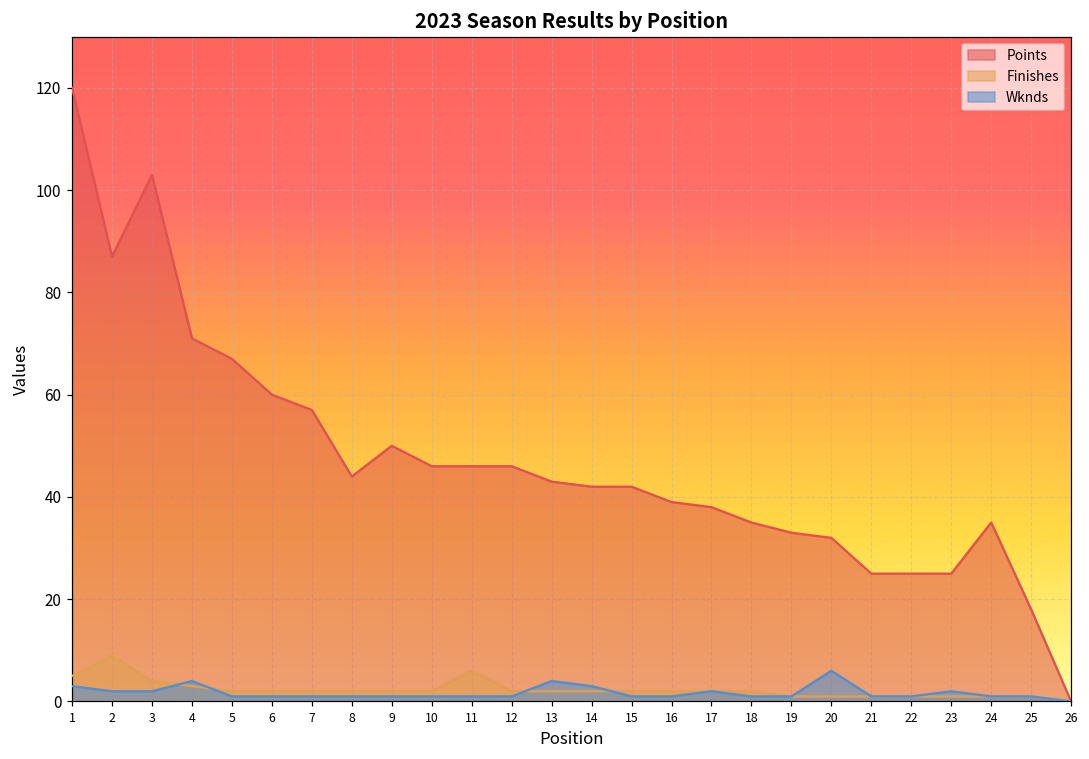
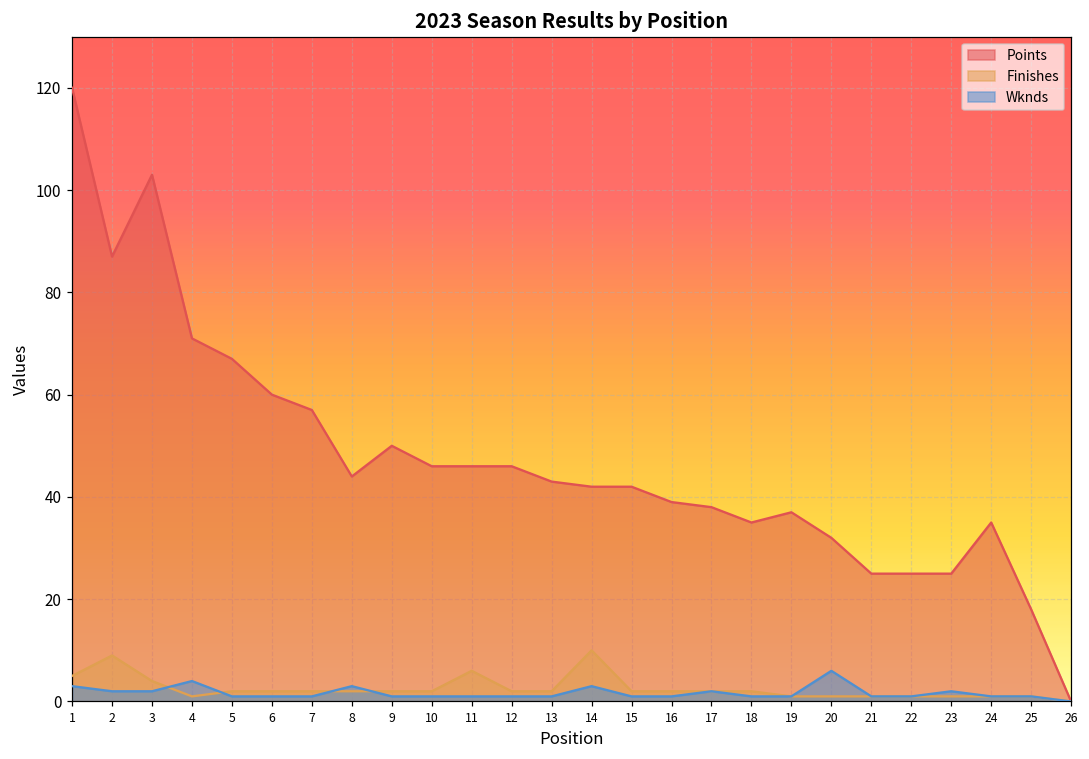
  {
    "Points": {
      "1": 120,
      "2": 87,
      "3": 103,
      "4": 71,
      "5": 67,
      "6": 60,
      "7": 57,
      "8": 44,
      "9": 50,
      "10": 46,
      "11": 46,
      "12": 46,
      "13": 43,
      "14": 42,
      "15": 42,
      "16": 39,
      "17": 38,
      "18": 35,
-     "19": 33,
+     "19": 37,
      "20": 32,
      "21": 25,
      "22": 25,
      "23": 25,
      "24": 35,
      "25": 18
    },
    "Finishes": {
      "1": 5,
      "2": 9,
      "3": 4,
-     "4": 3,
+     "4": 1,
      "5": 2,
      "6": 2,
      "7": 2,
      "8": 2,
      "9": 2,
      "10": 2,
      "11": 6,
      "12": 2,
      "13": 2,
-     "14": 2,
+     "14": 10,
      "15": 2,
      "16": 2,
      "18": 2,
      "20": 1,
      "23": 1
    },
    "Wknds": {
      "1": 3,
      "2": 2,
      "3": 2,
      "4": 4,
      "5": 1,
      "6": 1,
      "7": 1,
-     "8": 1,
+     "8": 3,
      "9": 1,
      "10": 1,
      "11": 1,
      "12": 1,
-     "13": 4,
+     "13": 1,
      "14": 3,
      "15": 1,
      "16": 1,
      "18": 1,
      "20": 6,
      "23": 2
    }
  }
